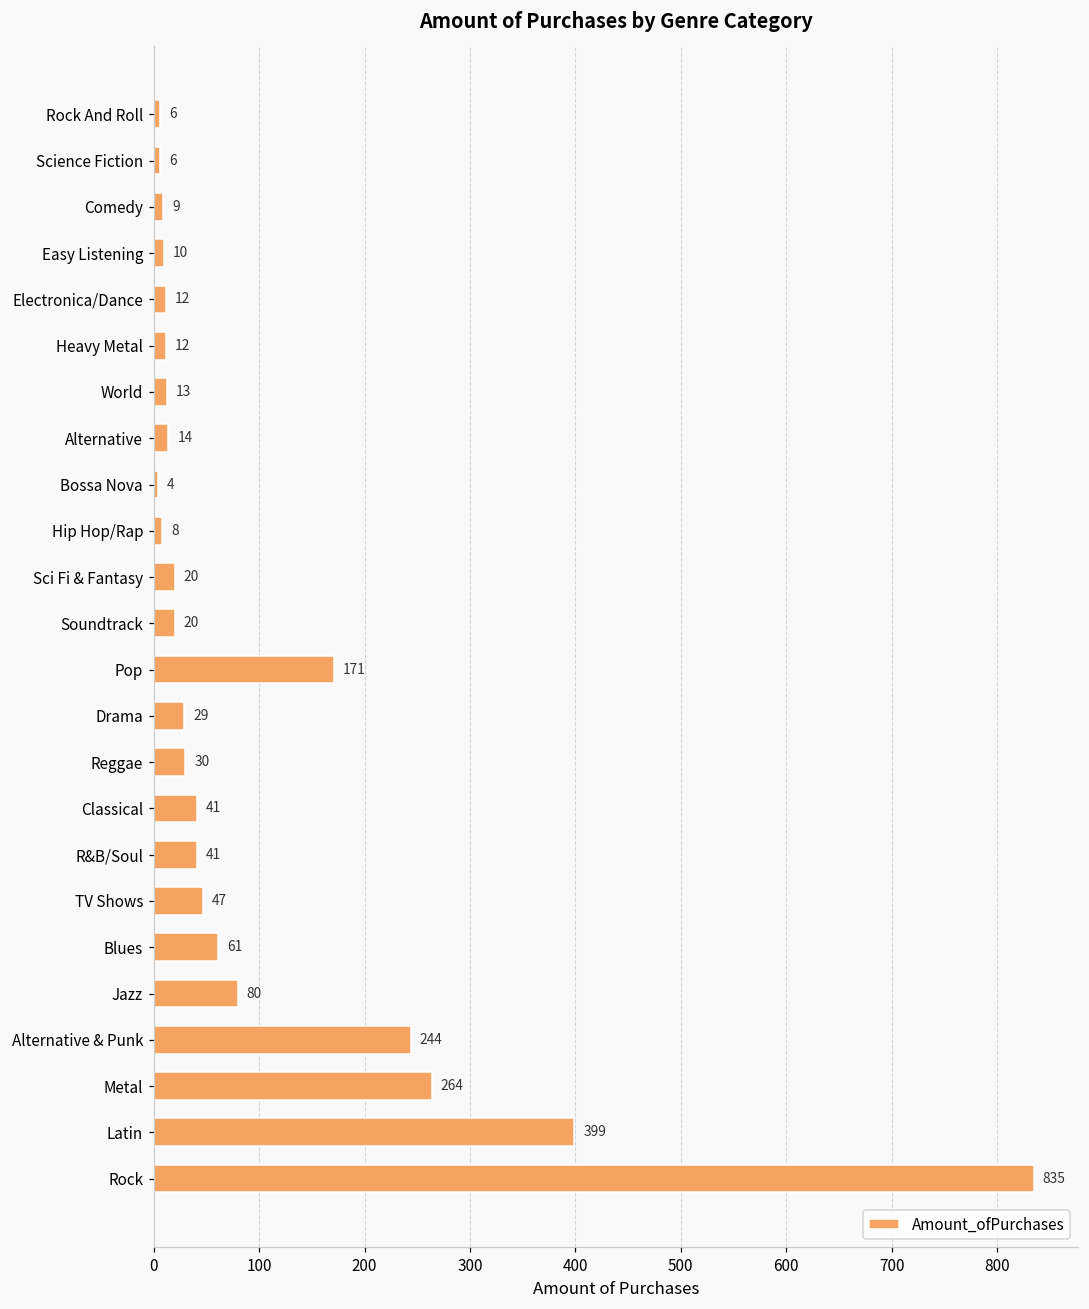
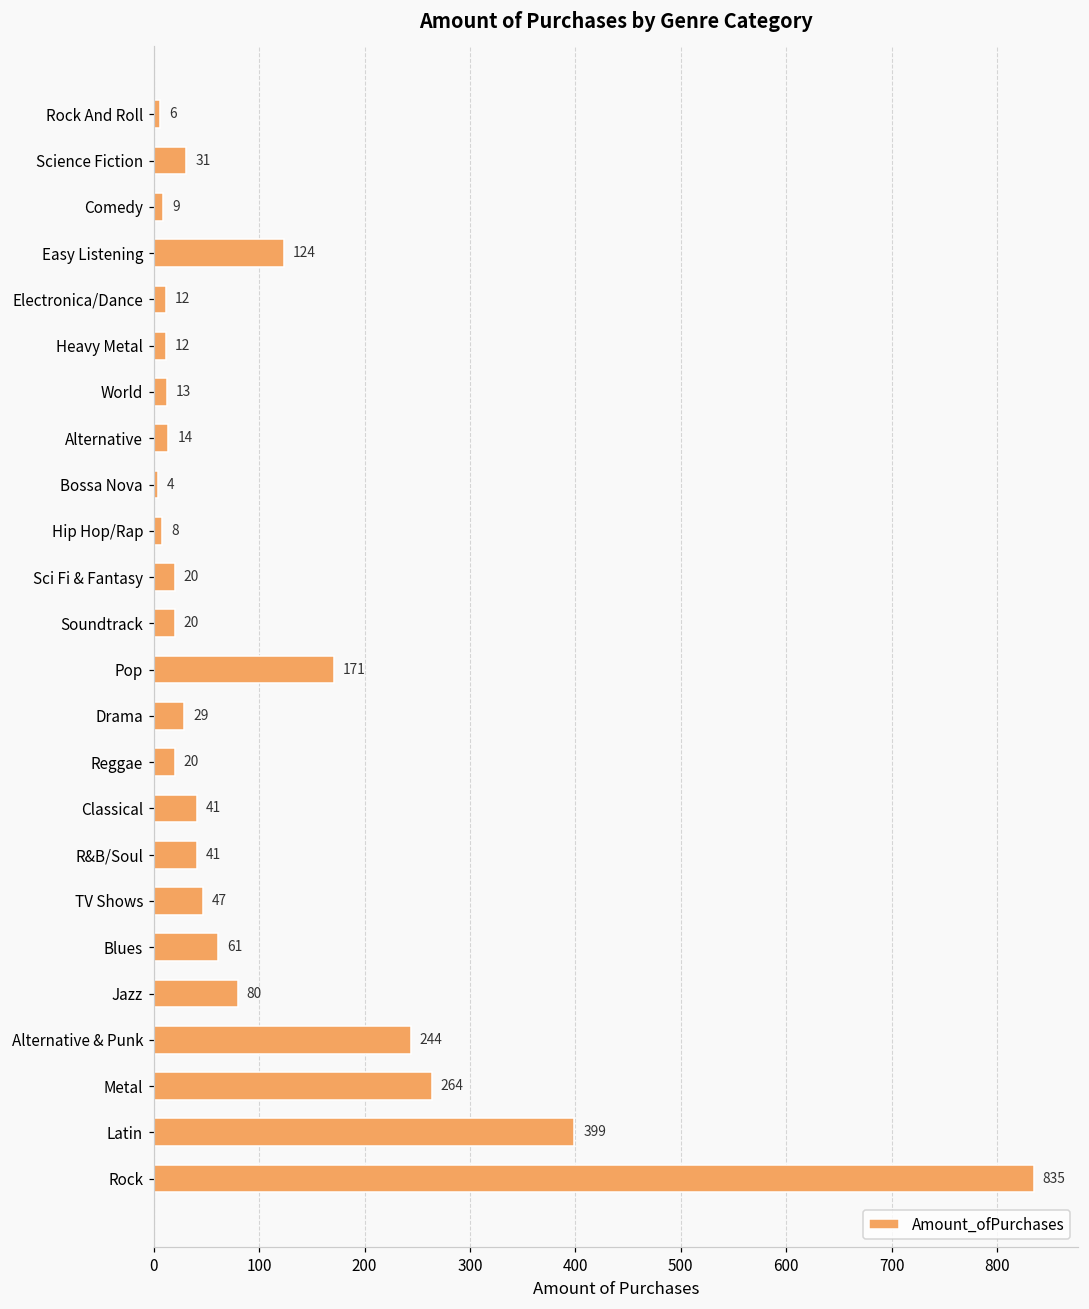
  {
    "Rock And Roll": 6,
-   "Science Fiction": 6,
+   "Science Fiction": 31,
    "Comedy": 9,
-   "Easy Listening": 10,
+   "Easy Listening": 124,
    "Electronica/Dance": 12,
    "Heavy Metal": 12,
    "World": 13,
    "Alternative": 14,
    "Bossa Nova": 4,
    "Hip Hop/Rap": 8,
    "Sci Fi & Fantasy": 20,
    "Soundtrack": 20,
    "Pop": 171,
    "Drama": 29,
-   "Reggae": 30,
+   "Reggae": 20,
    "Classical": 41,
    "R&B/Soul": 41,
    "TV Shows": 47,
    "Blues": 61,
    "Jazz": 80,
    "Alternative & Punk": 244,
    "Metal": 264,
    "Latin": 399,
    "Rock": 835
  }
